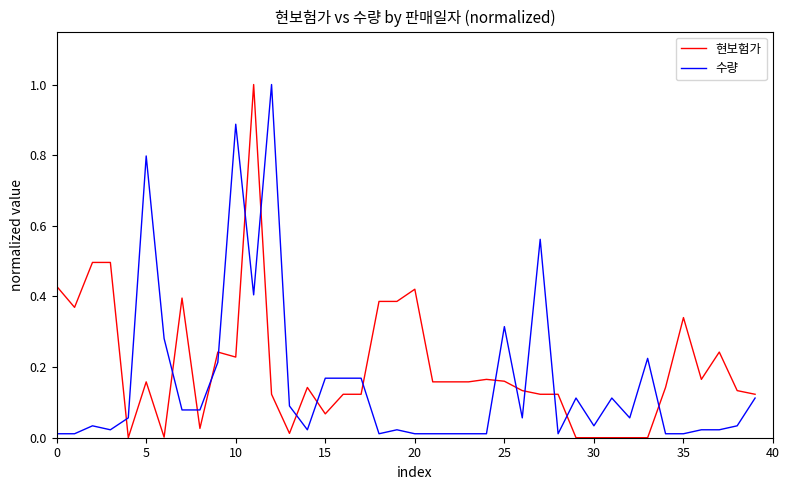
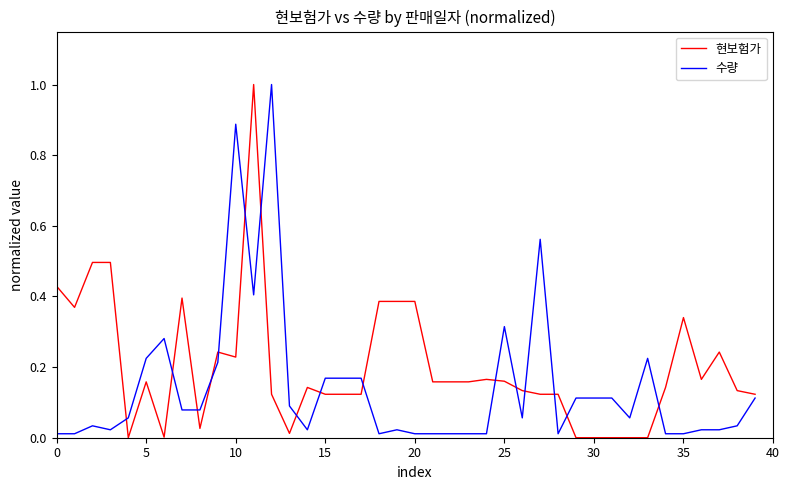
  {
    "현보험가": {
      "0": 0.43,
      "5": 0.16,
      "10": 0.23,
-     "15": 0.07,
-     "20": 0.42,
+     "15": 0.12,
+     "20": 0.39,
      "25": 0.16,
      "30": 0.00,
      "35": 0.34
    },
    "수량": {
      "0": 0.01,
-     "5": 0.80,
+     "5": 0.22,
      "10": 0.89,
      "15": 0.17,
      "20": 0.01,
      "25": 0.31,
-     "30": 0.03,
+     "30": 0.11,
      "35": 0.01
    }
  }
